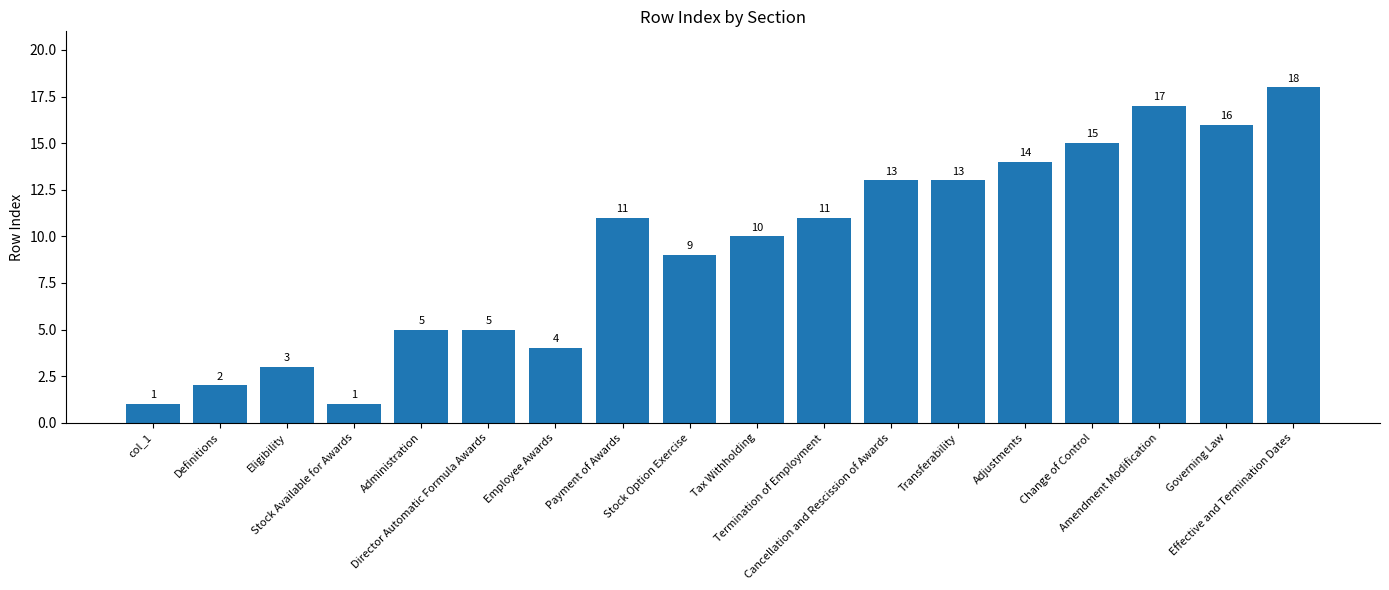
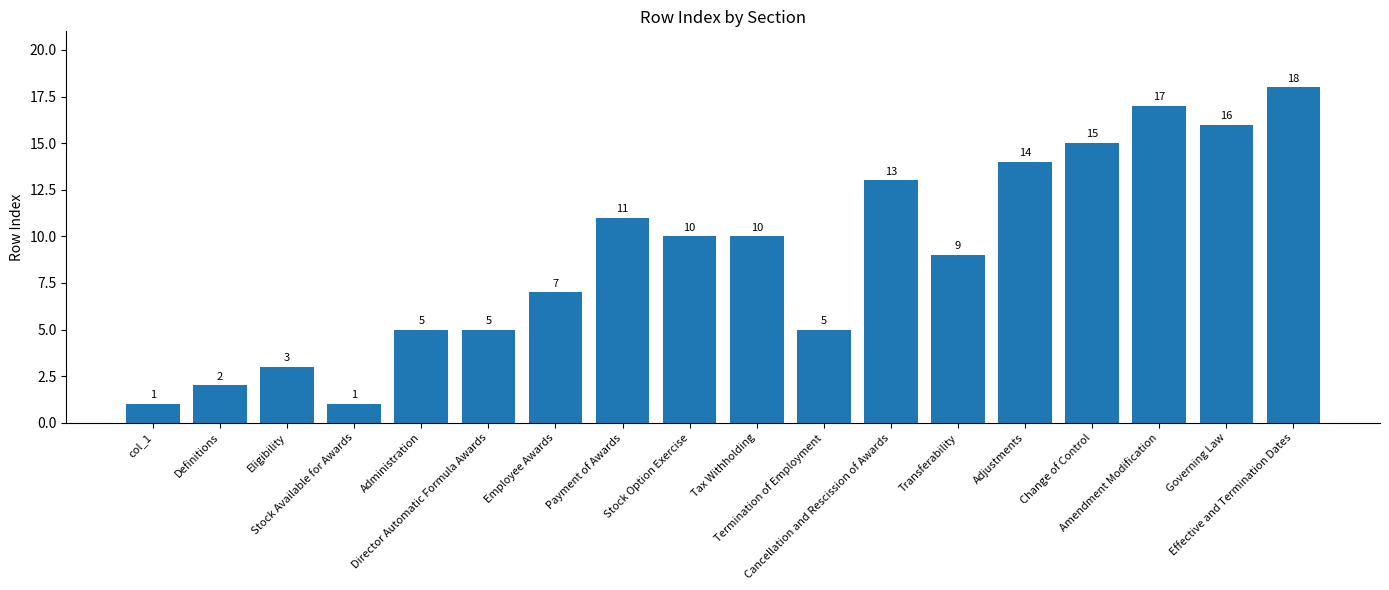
  {
    "col_1": 1,
    "Definitions": 2,
    "Eligibility": 3,
    "Stock Available for Awards": 1,
    "Administration": 5,
    "Director Automatic Formula Awards": 5,
-   "Employee Awards": 4,
+   "Employee Awards": 7,
    "Payment of Awards": 11,
-   "Stock Option Exercise": 9,
+   "Stock Option Exercise": 10,
    "Tax Withholding": 10,
-   "Termination of Employment": 11,
+   "Termination of Employment": 5,
    "Cancellation and Rescission of Awards": 13,
-   "Transferability": 13,
+   "Transferability": 9,
    "Adjustments": 14,
    "Change of Control": 15,
    "Amendment Modification": 17,
    "Governing Law": 16,
    "Effective and Termination Dates": 18
  }
